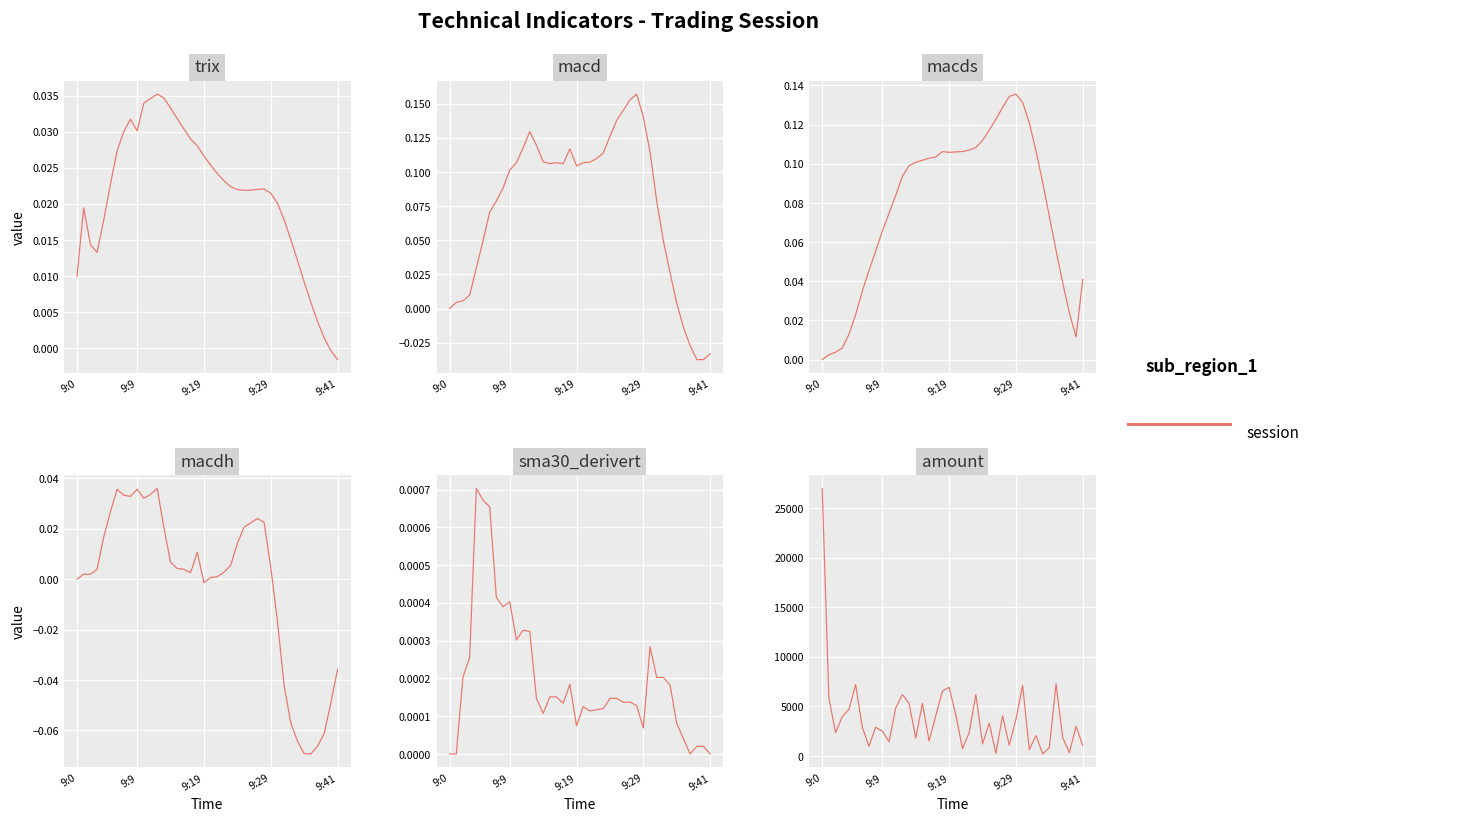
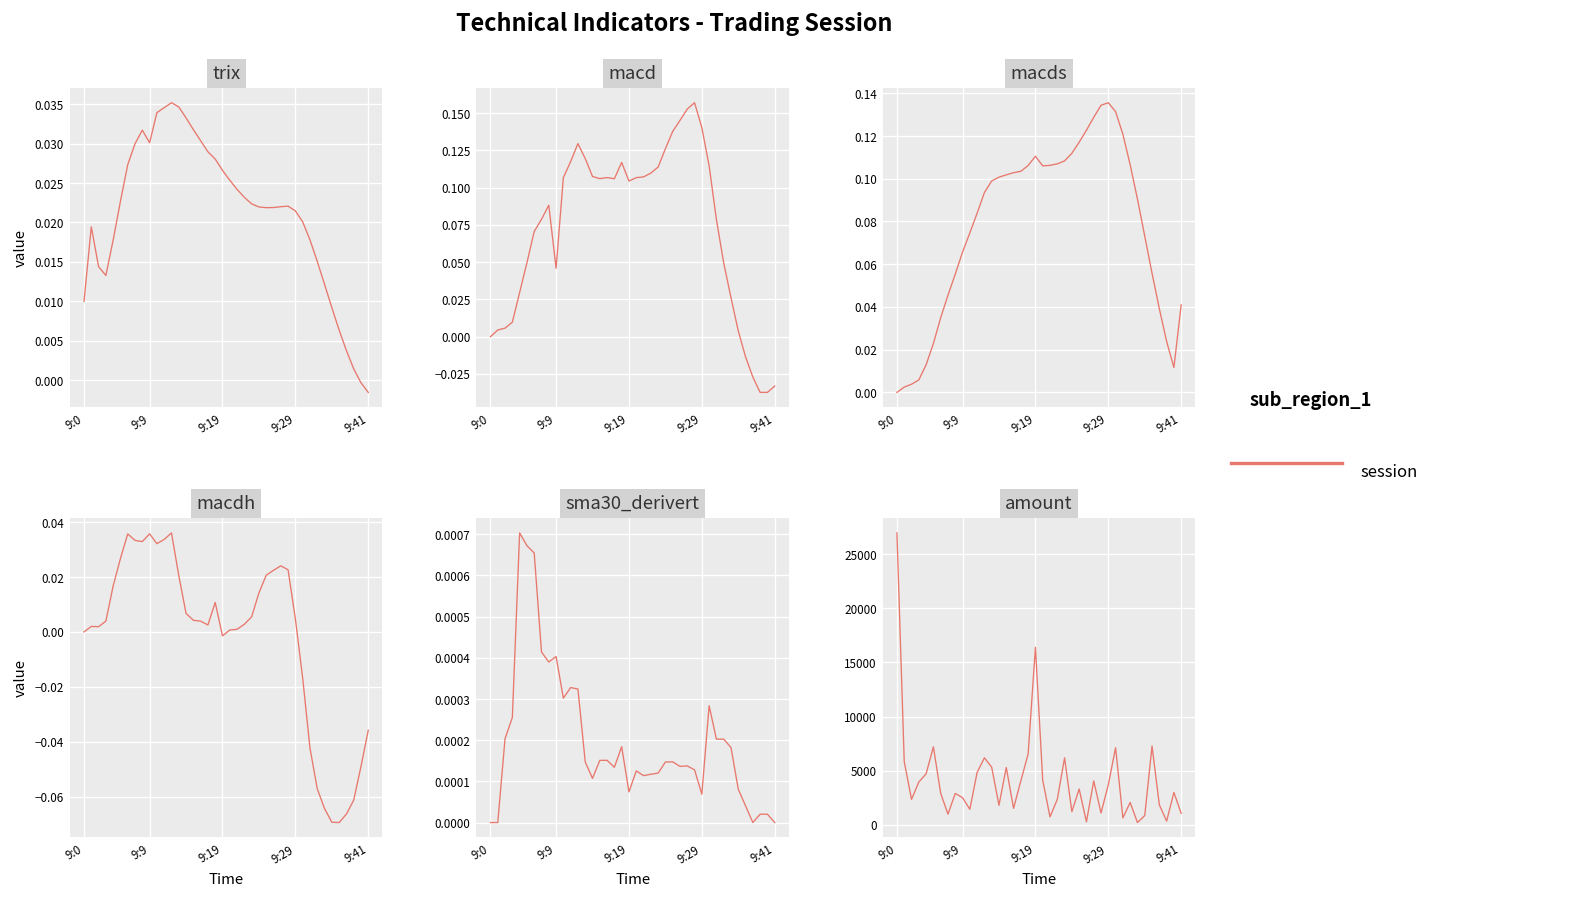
  {
    "trix": {
      "9:0": 0.010,
      "9:9": 0.030,
      "9:19": 0.027,
      "9:29": 0.021,
      "9:41": -0.002
    },
    "macd": {
      "9:0": 0.000,
-     "9:9": 0.101,
+     "9:9": 0.046,
      "9:19": 0.104,
      "9:29": 0.140,
      "9:41": -0.033
    },
    "macds": {
      "9:0": 0.000,
      "9:9": 0.066,
-     "9:19": 0.106,
+     "9:19": 0.111,
      "9:29": 0.136,
      "9:41": 0.041
    },
    "macdh": {
      "9:0": 0.000,
      "9:9": 0.036,
      "9:19": -0.001,
      "9:29": 0.005,
      "9:41": -0.036
    },
    "sma30_derivert": {
      "9:0": 0.00000,
      "9:9": 0.00040,
      "9:19": 0.00007,
      "9:29": 0.00007,
      "9:41": 0.00000
    },
    "amount": {
      "9:0": 27000,
      "9:9": 2000,
-     "9:19": 7000,
+     "9:19": 16000,
      "9:29": 4000,
      "9:41": 1000
    }
  }
